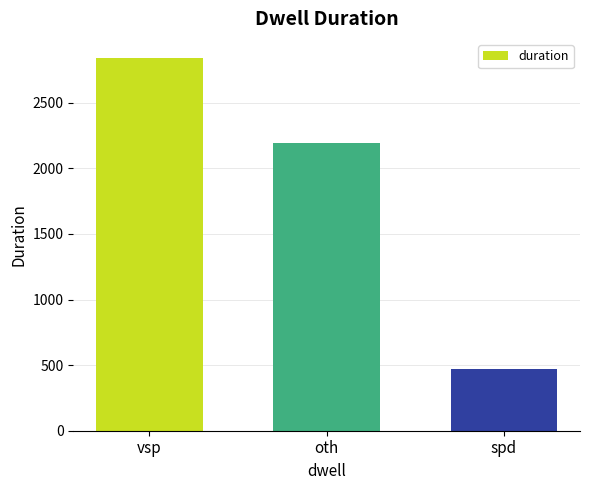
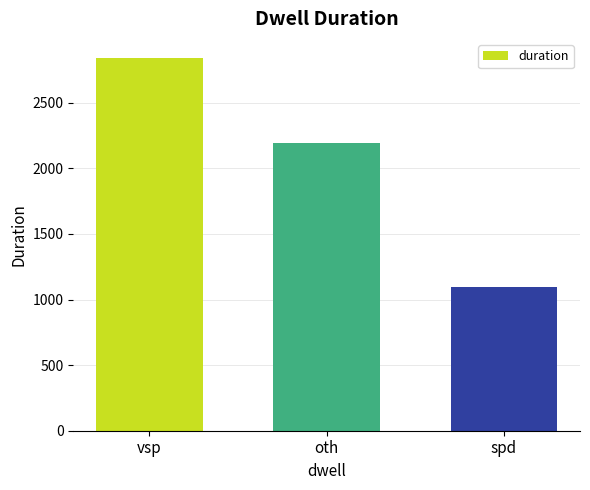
  {
    "vsp": 2850,
    "oth": 2200,
-   "spd": 470
+   "spd": 1100
  }
